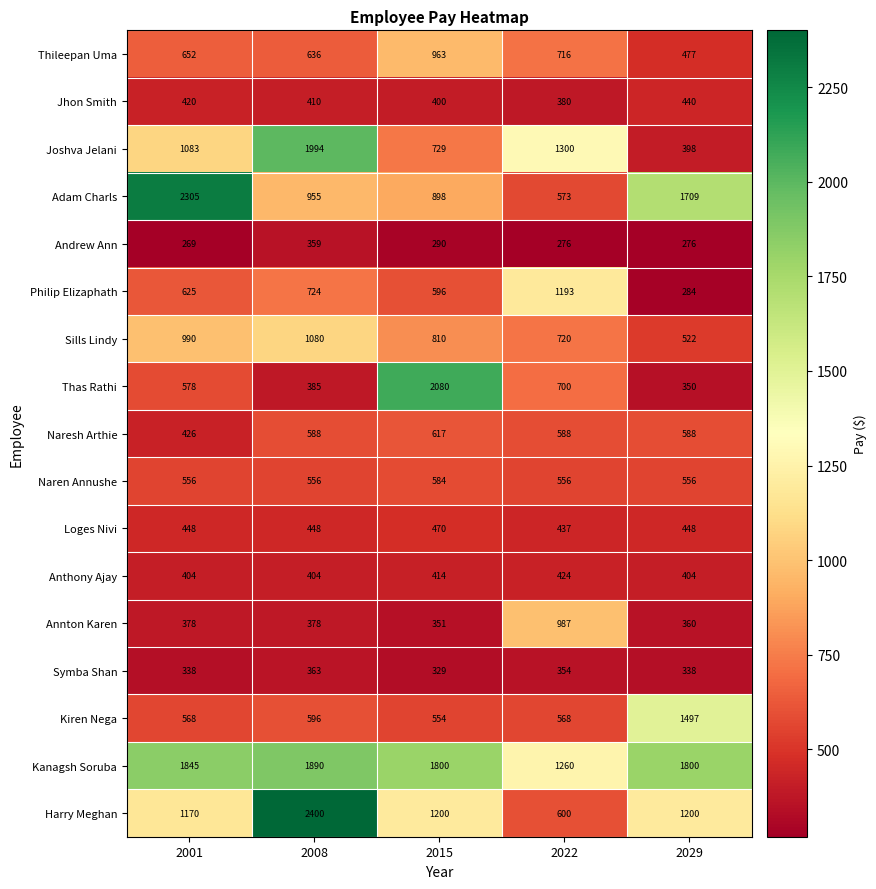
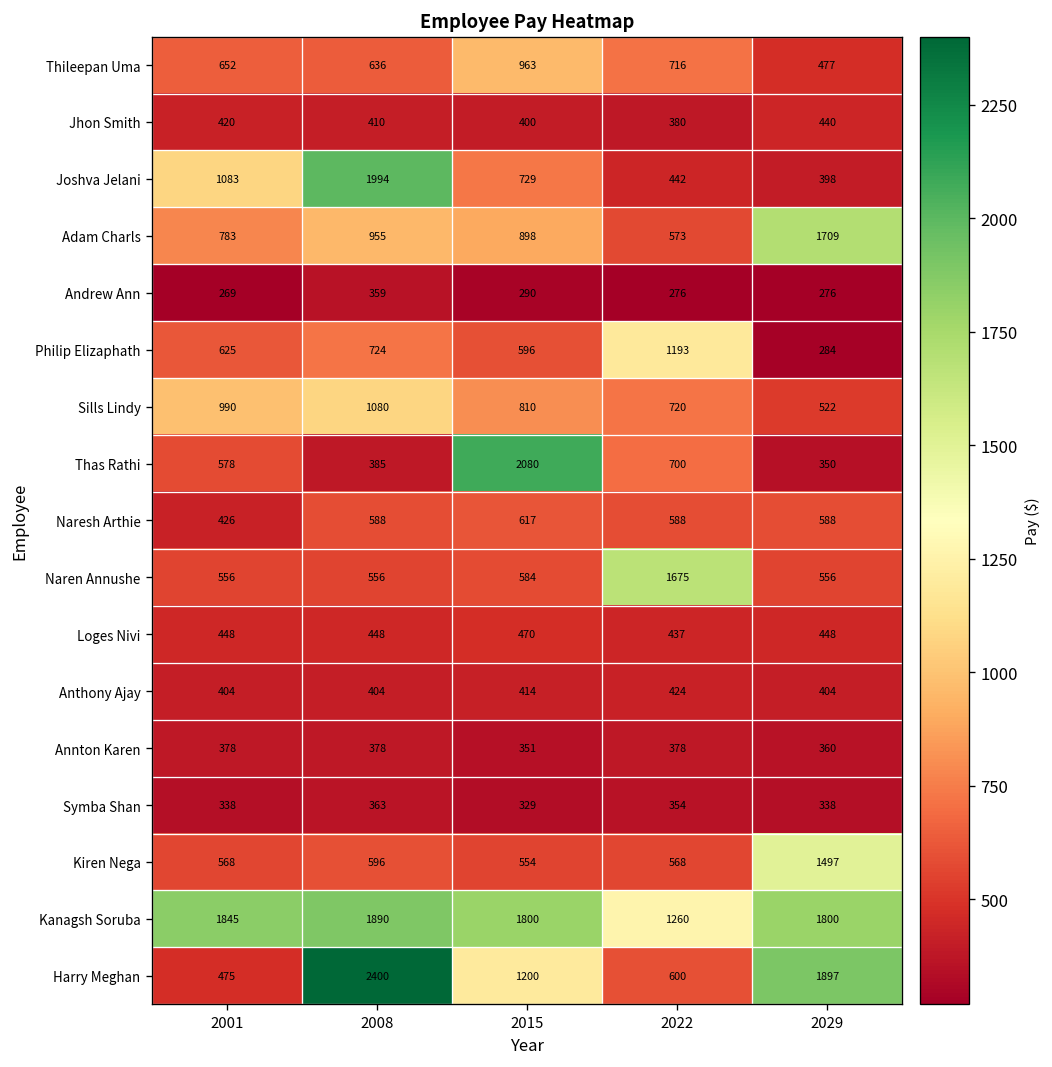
  {
    "Thileepan Uma": {
      "2001": 652,
      "2008": 636,
      "2015": 963,
      "2022": 716,
      "2029": 477
    },
    "Jhon Smith": {
      "2001": 420,
      "2008": 410,
      "2015": 400,
      "2022": 380,
      "2029": 440
    },
    "Joshva Jelani": {
      "2001": 1083,
      "2008": 1994,
      "2015": 729,
-     "2022": 1300,
+     "2022": 442,
      "2029": 398
    },
    "Adam Charls": {
-     "2001": 2305,
+     "2001": 783,
      "2008": 955,
      "2015": 898,
      "2022": 573,
      "2029": 1709
    },
    "Andrew Ann": {
      "2001": 269,
      "2008": 359,
      "2015": 290,
      "2022": 276,
      "2029": 276
    },
    "Philip Elizaphath": {
      "2001": 625,
      "2008": 724,
      "2015": 596,
      "2022": 1193,
      "2029": 284
    },
    "Sills Lindy": {
      "2001": 990,
      "2008": 1080,
      "2015": 810,
      "2022": 720,
      "2029": 522
    },
    "Thas Rathi": {
      "2001": 578,
      "2008": 385,
      "2015": 2080,
      "2022": 700,
      "2029": 350
    },
    "Naresh Arthie": {
      "2001": 426,
      "2008": 588,
      "2015": 617,
      "2022": 588,
      "2029": 588
    },
    "Naren Annushe": {
      "2001": 556,
      "2008": 556,
      "2015": 584,
-     "2022": 556,
+     "2022": 1675,
      "2029": 556
    },
    "Loges Nivi": {
      "2001": 448,
      "2008": 448,
      "2015": 470,
      "2022": 437,
      "2029": 448
    },
    "Anthony Ajay": {
      "2001": 404,
      "2008": 404,
      "2015": 414,
      "2022": 424,
      "2029": 404
    },
    "Annton Karen": {
      "2001": 378,
      "2008": 378,
      "2015": 351,
-     "2022": 987,
+     "2022": 378,
      "2029": 360
    },
    "Symba Shan": {
      "2001": 338,
      "2008": 363,
      "2015": 329,
      "2022": 354,
      "2029": 338
    },
    "Kiren Nega": {
      "2001": 568,
      "2008": 596,
      "2015": 554,
      "2022": 568,
      "2029": 1497
    },
    "Kanagsh Soruba": {
      "2001": 1845,
      "2008": 1890,
      "2015": 1800,
      "2022": 1260,
      "2029": 1800
    },
    "Harry Meghan": {
-     "2001": 1170,
+     "2001": 475,
      "2008": 2400,
      "2015": 1200,
      "2022": 600,
-     "2029": 1200
+     "2029": 1897
    }
  }
